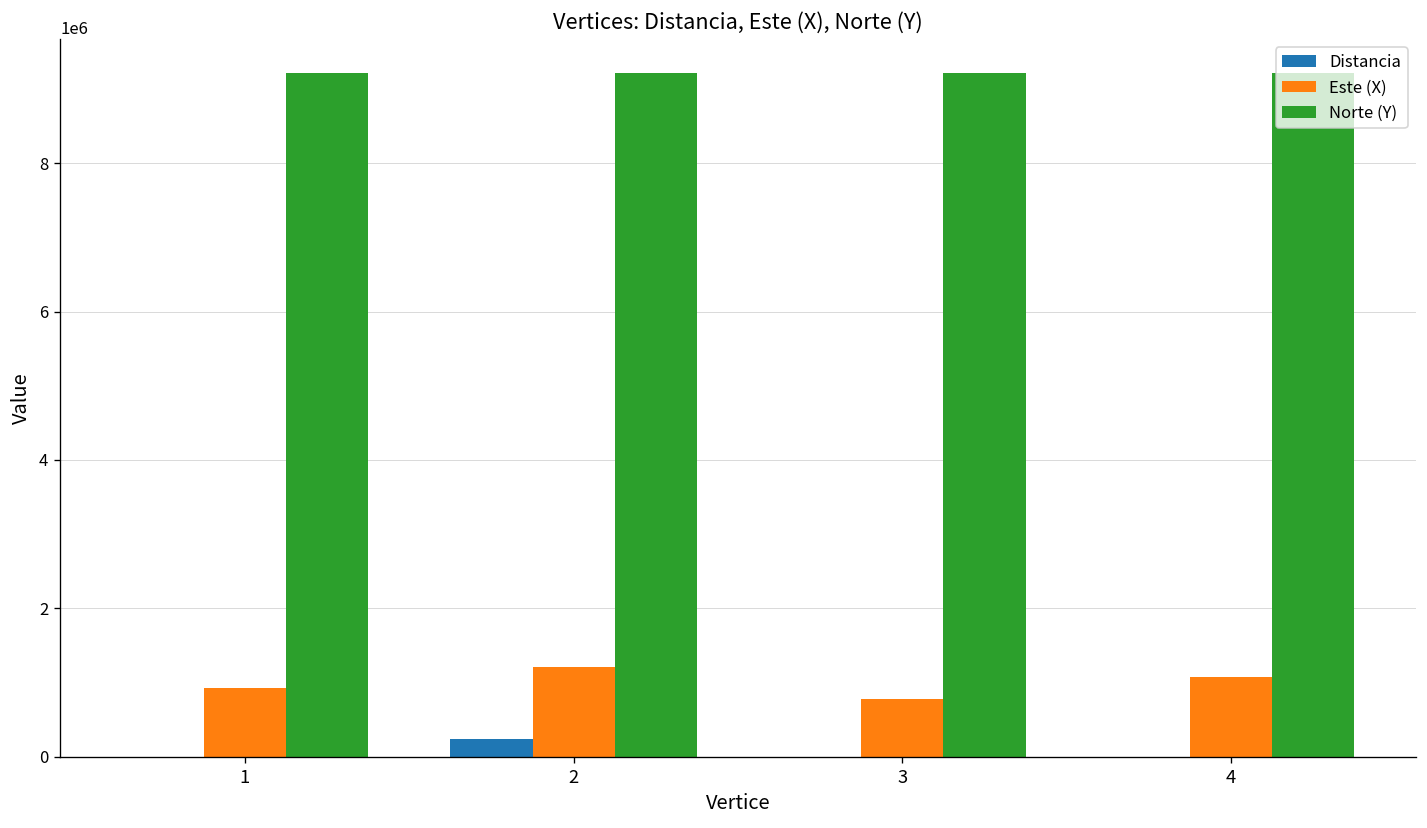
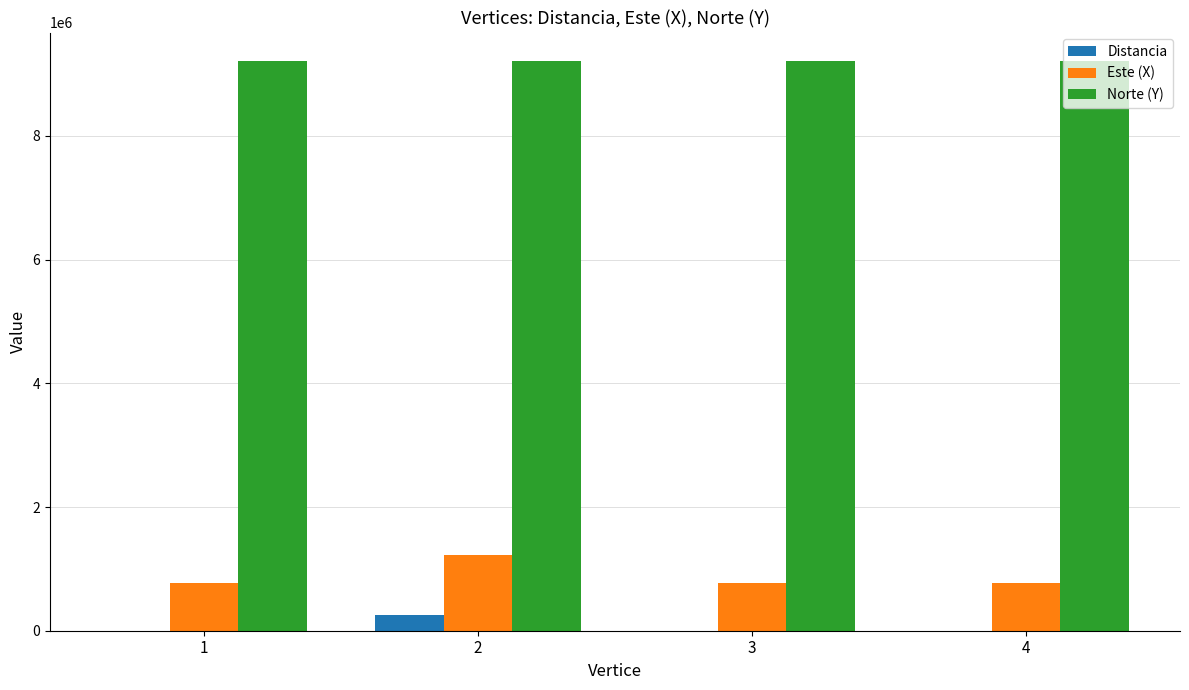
  {
    "Distancia": {
      "2": 200000
    },
    "Este (X)": {
-     "1": 900000,
+     "1": 800000,
      "2": 1200000,
      "3": 800000,
-     "4": 1100000
+     "4": 800000
    },
    "Norte (Y)": {
      "1": 9200000,
      "2": 9200000,
      "3": 9200000
    }
  }
